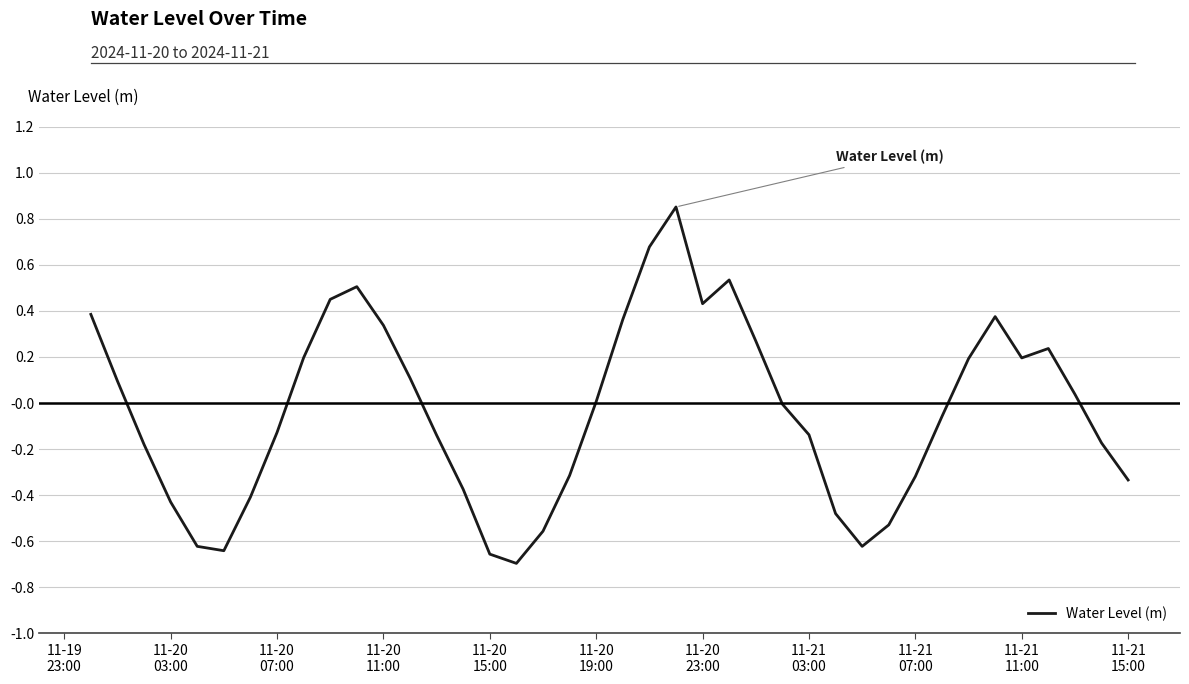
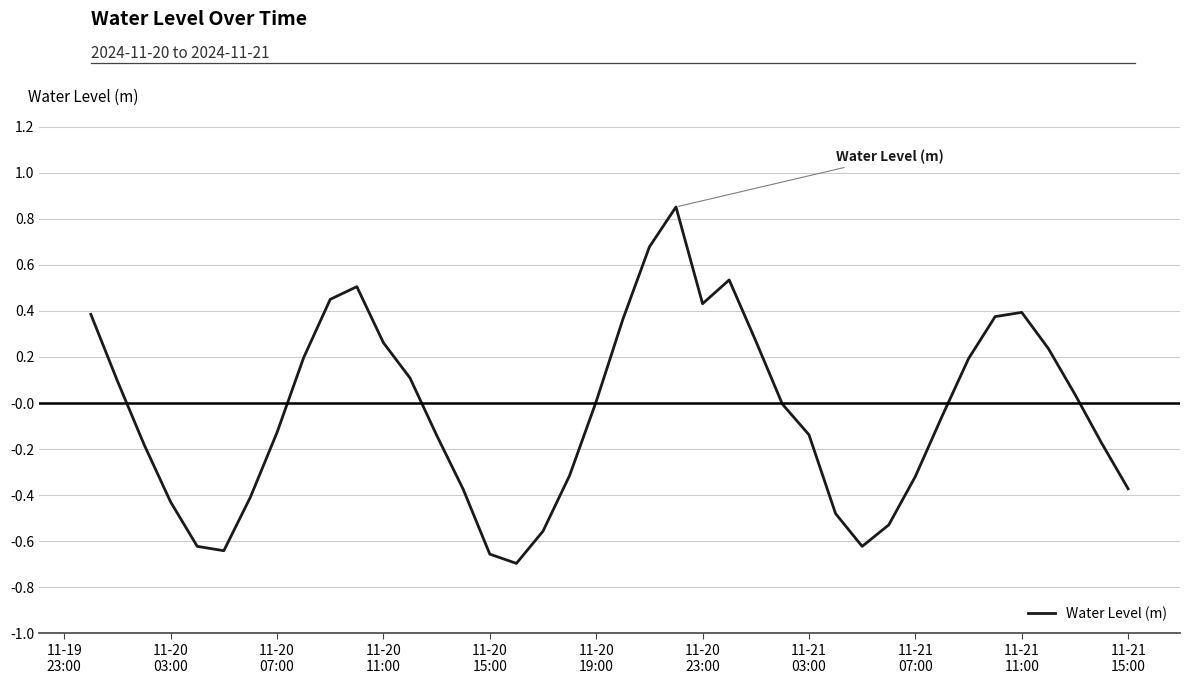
  {
    "11-20 03:00": -0.43,
    "11-20 07:00": -0.13,
-   "11-20 11:00": 0.34,
+   "11-20 11:00": 0.26,
    "11-20 15:00": -0.66,
    "11-20 19:00": 0.01,
    "11-20 23:00": 0.43,
    "11-21 03:00": -0.14,
    "11-21 07:00": -0.32,
-   "11-21 11:00": 0.20,
-   "11-21 15:00": -0.33
+   "11-21 11:00": 0.39,
+   "11-21 15:00": -0.37
  }
